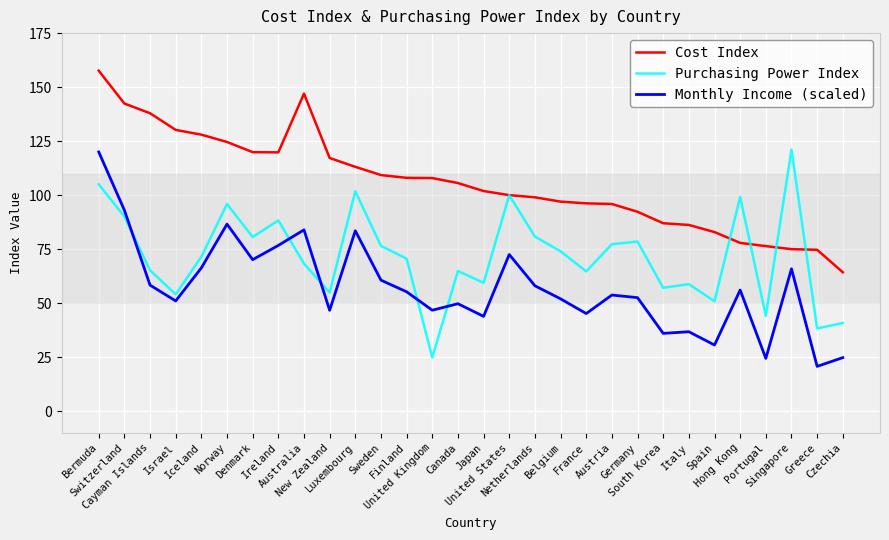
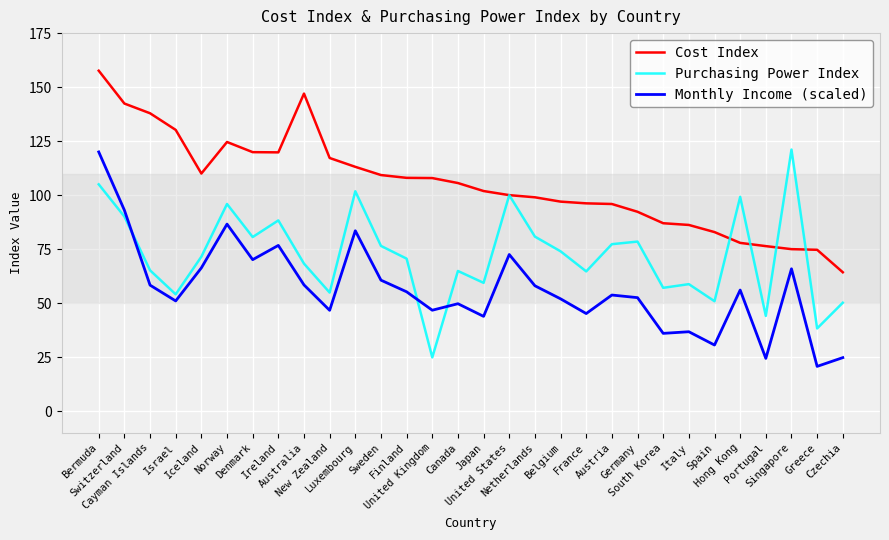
  {
    "Cost Index": {
      "Bermuda": 158,
      "Switzerland": 142,
      "Cayman Islands": 138,
      "Israel": 130,
-     "Iceland": 128,
+     "Iceland": 110,
      "Norway": 125,
      "Denmark": 120,
      "Ireland": 120,
      "Australia": 147,
      "New Zealand": 117,
      "Luxembourg": 113,
      "Sweden": 109,
      "Finland": 108,
      "United Kingdom": 108,
      "Canada": 106,
      "Japan": 102,
      "Netherlands": 99,
      "Belgium": 97,
      "France": 96,
      "Austria": 96,
      "Germany": 92,
      "South Korea": 87,
      "Italy": 86,
      "Spain": 83,
      "Hong Kong": 78,
      "Portugal": 76,
      "Singapore": 75,
      "Greece": 75,
      "Czechia": 64
    },
    "Purchasing Power Index": {
      "Bermuda": 105,
      "Switzerland": 90,
      "Cayman Islands": 65,
      "Israel": 54,
      "Iceland": 72,
      "Norway": 96,
      "Denmark": 81,
      "Ireland": 88,
      "Australia": 68,
      "New Zealand": 55,
      "Luxembourg": 102,
      "Sweden": 77,
      "Finland": 71,
      "United Kingdom": 25,
      "Canada": 65,
      "Japan": 59,
      "Netherlands": 81,
      "Belgium": 74,
      "France": 65,
      "Austria": 77,
      "Germany": 79,
      "South Korea": 57,
      "Italy": 59,
      "Spain": 51,
      "Hong Kong": 99,
      "Portugal": 44,
      "Singapore": 121,
      "Greece": 38,
-     "Czechia": 41
+     "Czechia": 50
    },
    "Monthly Income (scaled)": {
      "Bermuda": 120,
      "Switzerland": 93,
      "Cayman Islands": 58,
      "Israel": 51,
      "Iceland": 66,
      "Norway": 87,
      "Denmark": 70,
      "Ireland": 77,
-     "Australia": 84,
+     "Australia": 58,
      "New Zealand": 47,
      "Luxembourg": 84,
      "Sweden": 61,
      "Finland": 55,
      "United Kingdom": 47,
      "Canada": 50,
      "Japan": 44,
      "United States": 73,
      "Netherlands": 58,
      "Belgium": 52,
      "France": 45,
      "Austria": 54,
      "Germany": 53,
      "South Korea": 36,
      "Italy": 37,
      "Spain": 31,
      "Hong Kong": 56,
      "Portugal": 24,
      "Singapore": 66,
      "Greece": 21,
      "Czechia": 25
    }
  }
